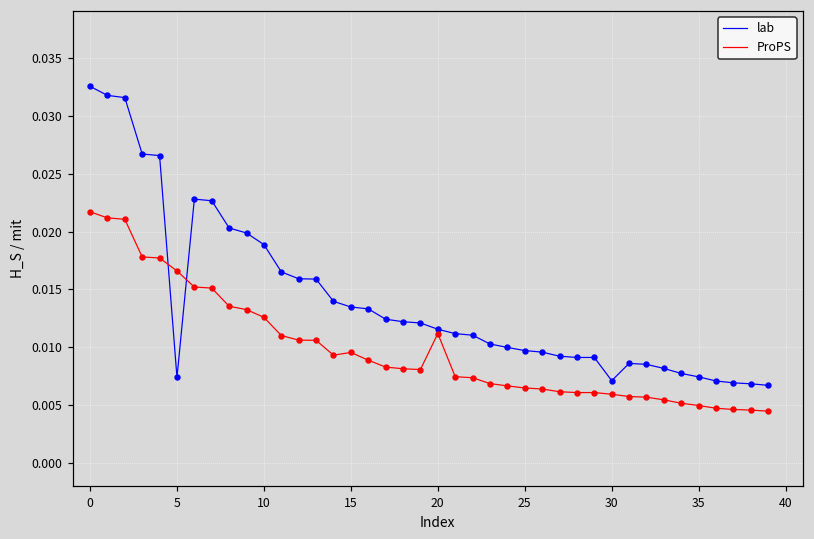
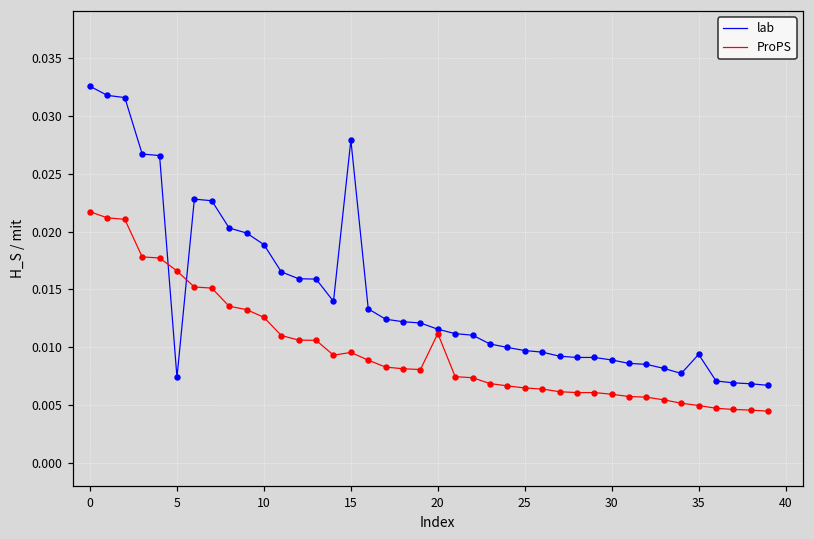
  {
    "lab": {
      "0": 0.0326,
      "5": 0.0074,
      "10": 0.0189,
-     "15": 0.0135,
+     "15": 0.0279,
      "20": 0.0116,
      "25": 0.0097,
-     "30": 0.0071,
-     "35": 0.0074
+     "30": 0.0089,
+     "35": 0.0094
    },
    "ProPS": {
      "0": 0.0217,
      "5": 0.0166,
      "10": 0.0126,
      "15": 0.0095,
      "20": 0.0112,
      "25": 0.0065,
      "30": 0.0059,
      "35": 0.0050
    }
  }
